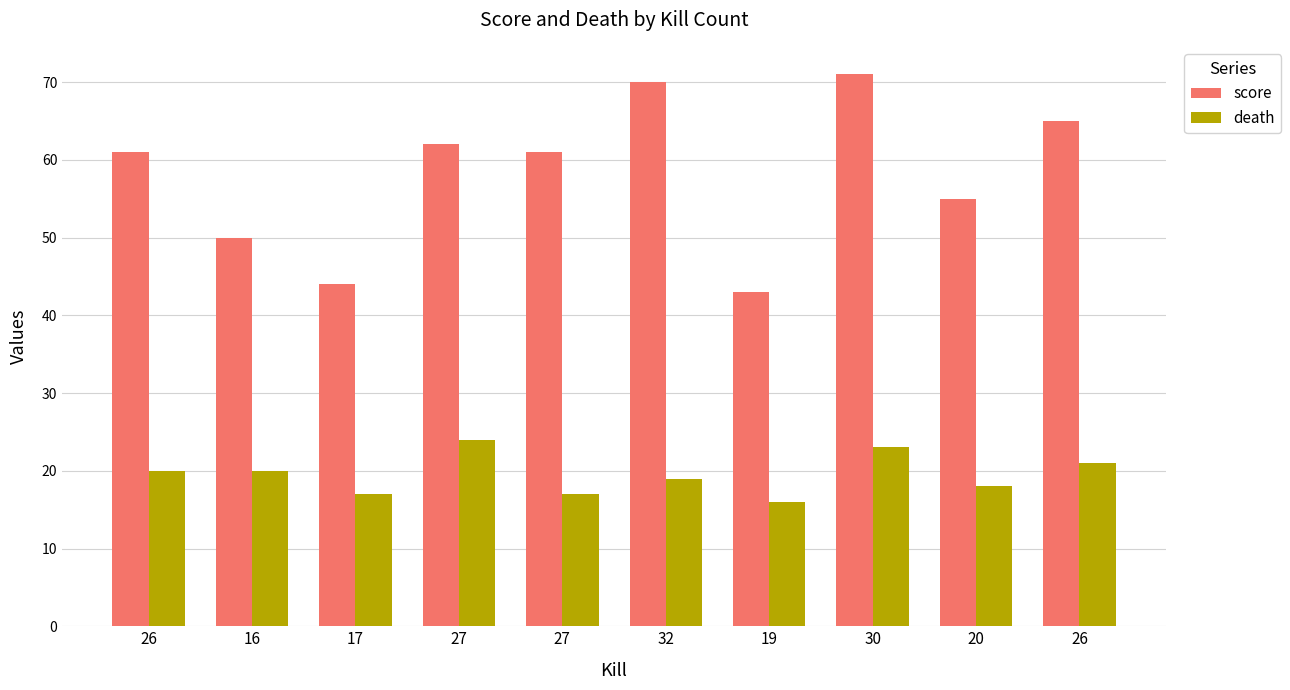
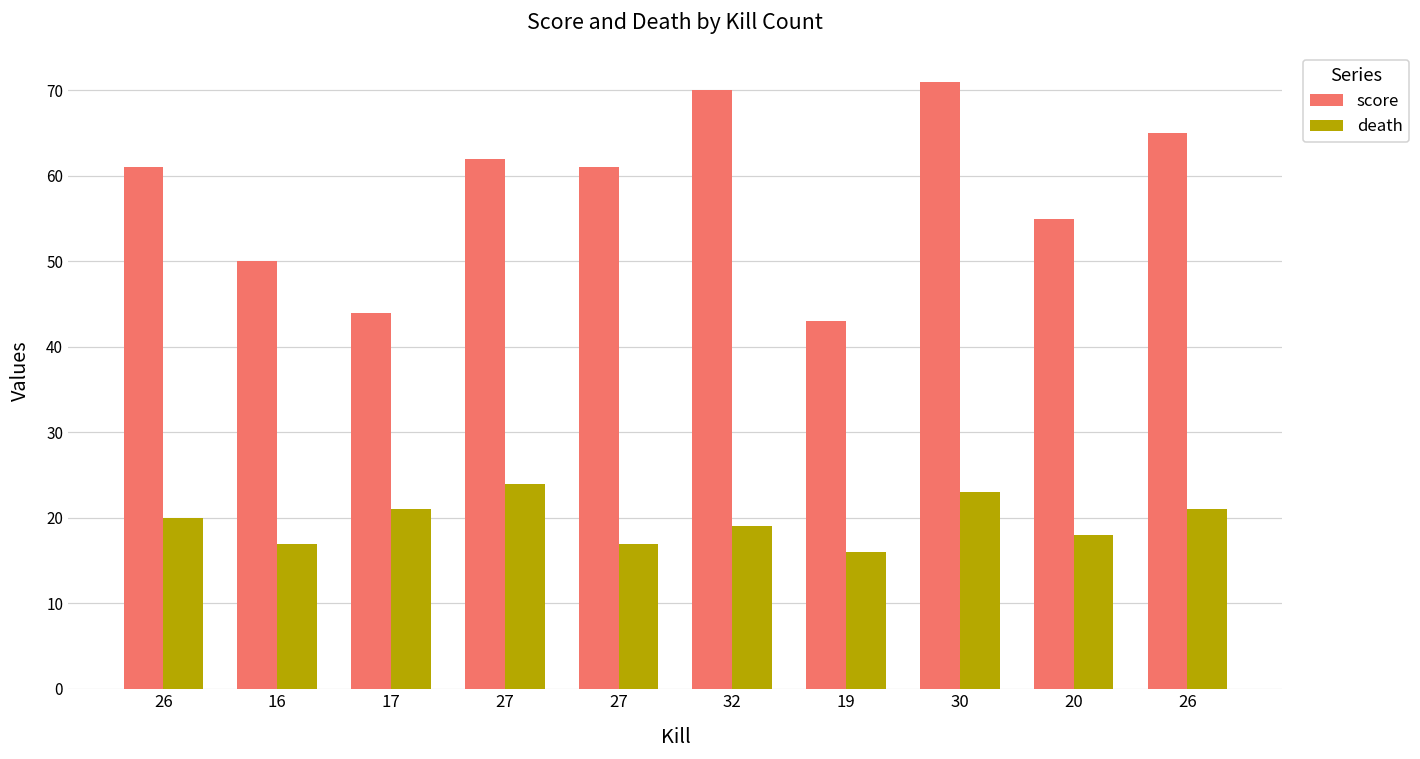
  {
    "score": {
      "16": 50,
      "17": 44,
      "32": 70,
      "19": 43,
      "30": 71,
      "20": 55
    },
    "death": {
-     "16": 20,
-     "17": 17,
+     "16": 17,
+     "17": 21,
      "32": 19,
      "19": 16,
      "30": 23,
      "20": 18
    }
  }
